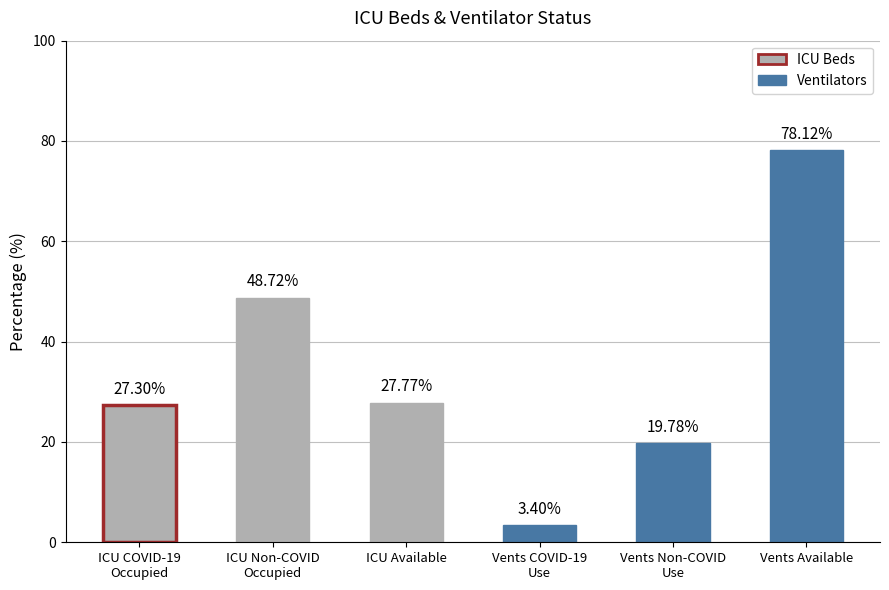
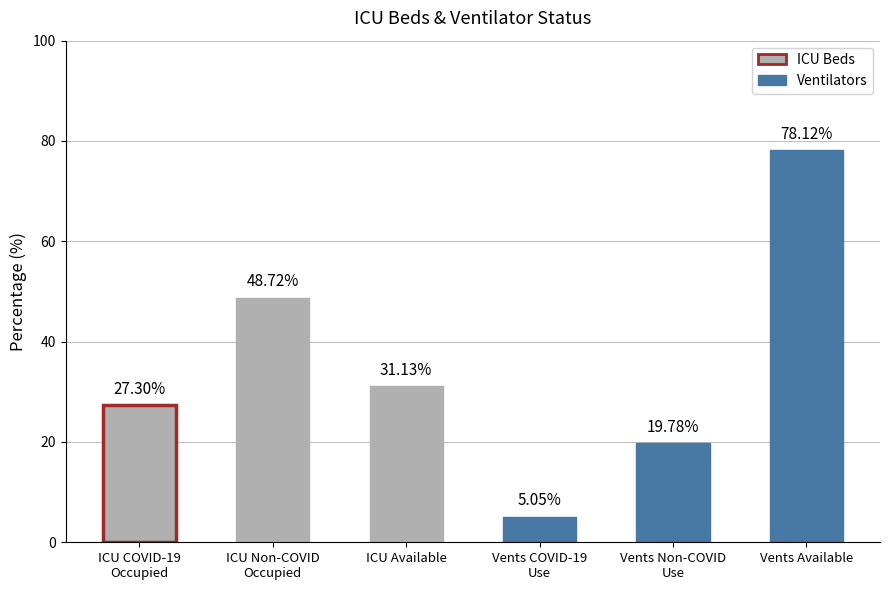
  {
    "ICU COVID-19 Occupied": "27.30%",
    "ICU Non-COVID Occupied": "48.72%",
-   "ICU Available": "27.77%",
-   "Vents COVID-19 Use": "3.40%",
+   "ICU Available": "31.13%",
+   "Vents COVID-19 Use": "5.05%",
    "Vents Non-COVID Use": "19.78%",
    "Vents Available": "78.12%"
  }
